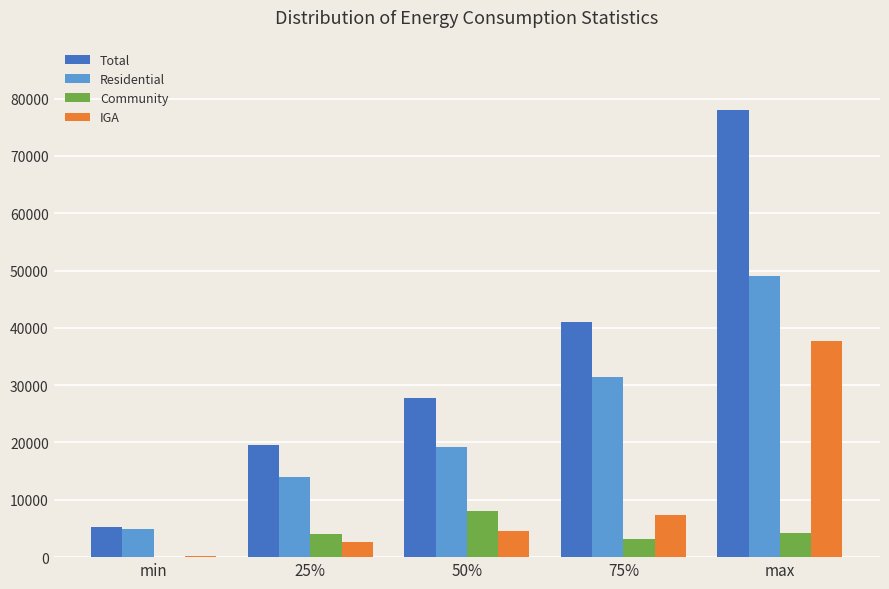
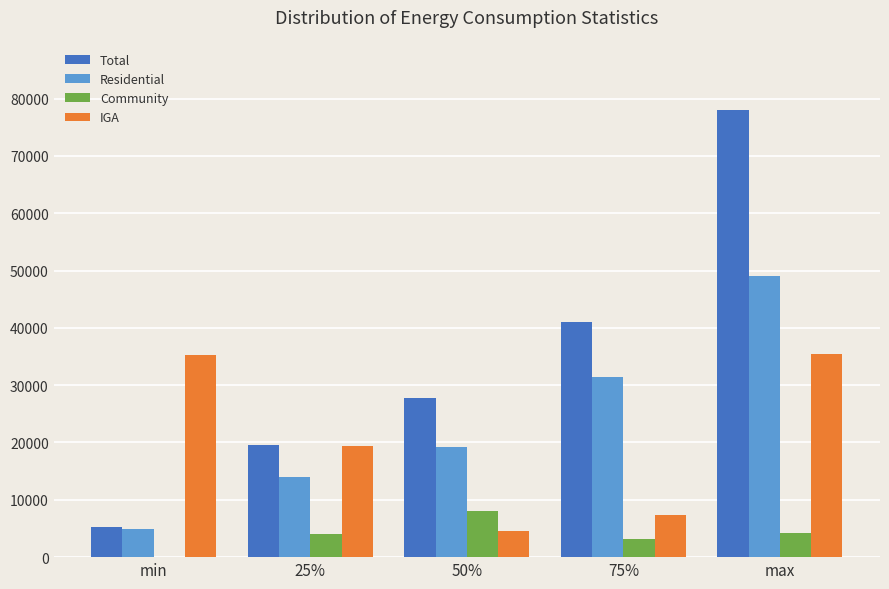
  {
    "Community": {
      "25%": 4000,
      "50%": 8000,
      "75%": 3000,
      "max": 4000
    },
    "IGA": {
-     "min": 0,
-     "25%": 3000,
+     "min": 35000,
+     "25%": 19000,
      "50%": 5000,
      "75%": 7000,
-     "max": 38000
+     "max": 35000
    }
  }
